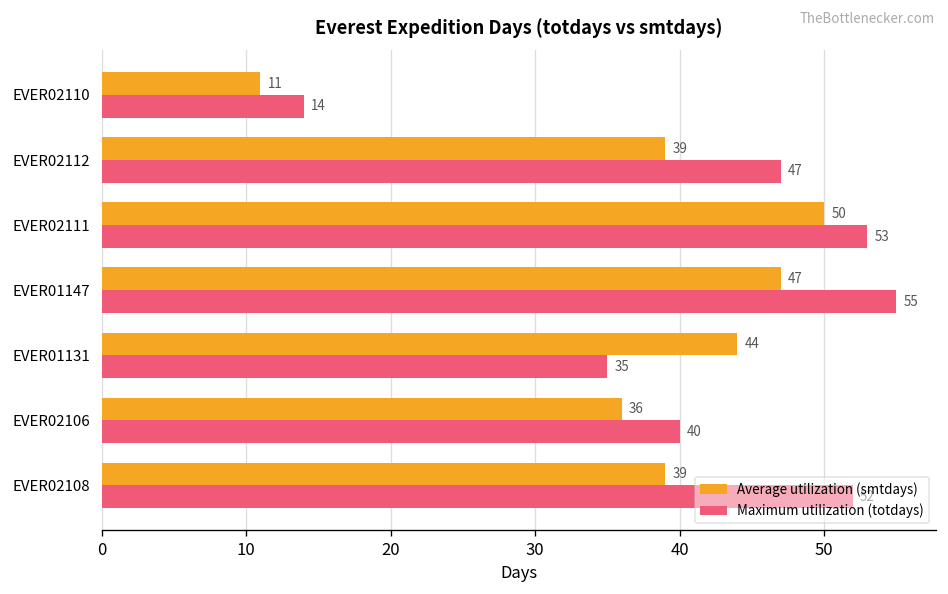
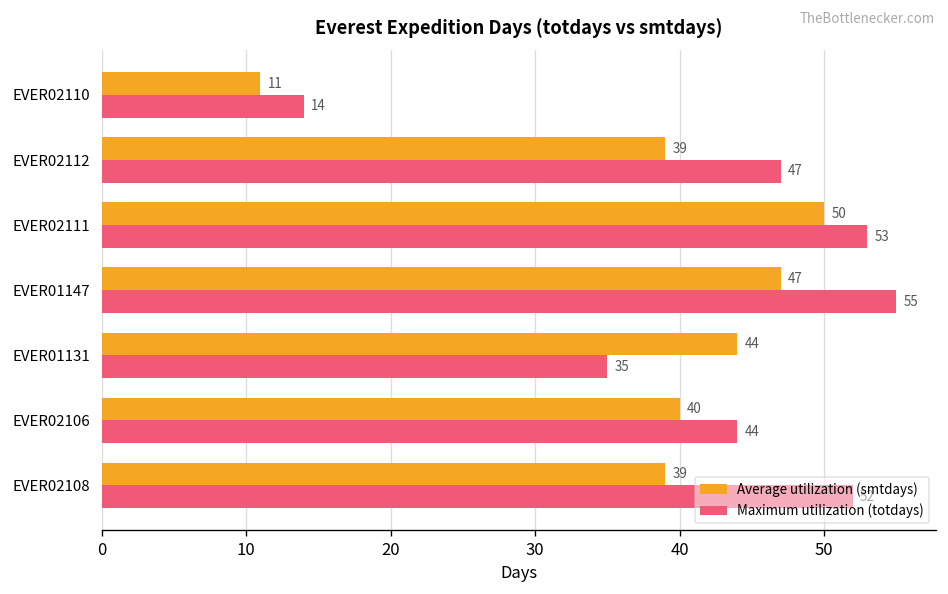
  {
    "Average utilization (smtdays)": {
      "EVER02110": 11,
      "EVER02112": 39,
      "EVER02111": 50,
      "EVER01147": 47,
      "EVER01131": 44,
-     "EVER02106": 36,
+     "EVER02106": 40,
      "EVER02108": 39
    },
    "Maximum utilization (totdays)": {
      "EVER02110": 14,
      "EVER02112": 47,
      "EVER02111": 53,
      "EVER01147": 55,
      "EVER01131": 35,
-     "EVER02106": 40
+     "EVER02106": 44
    }
  }
